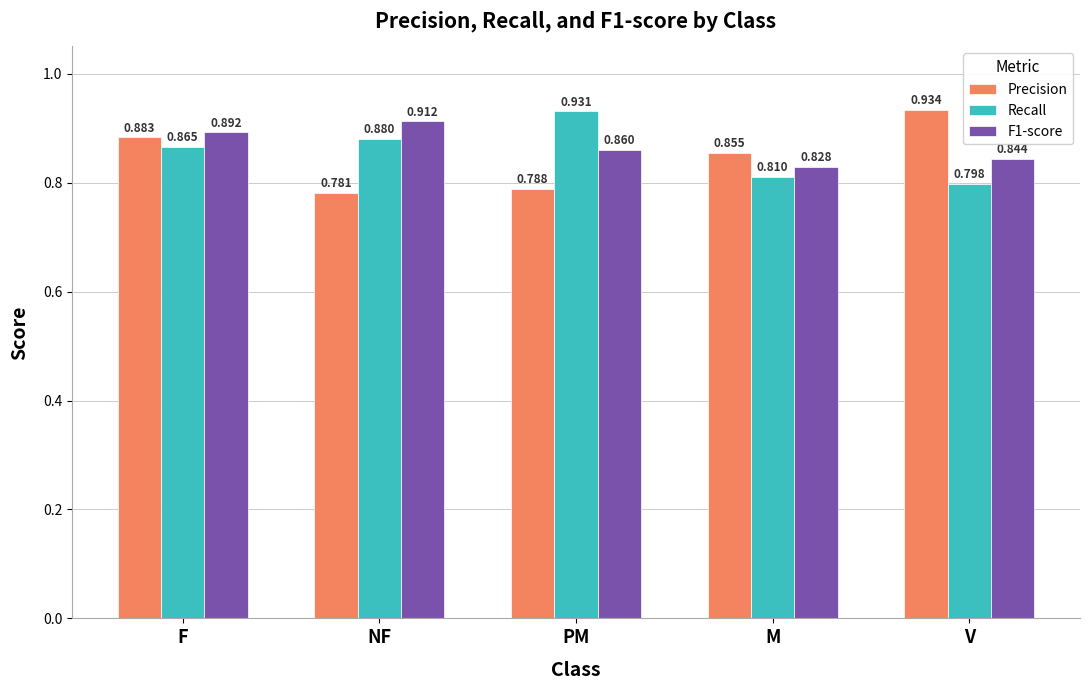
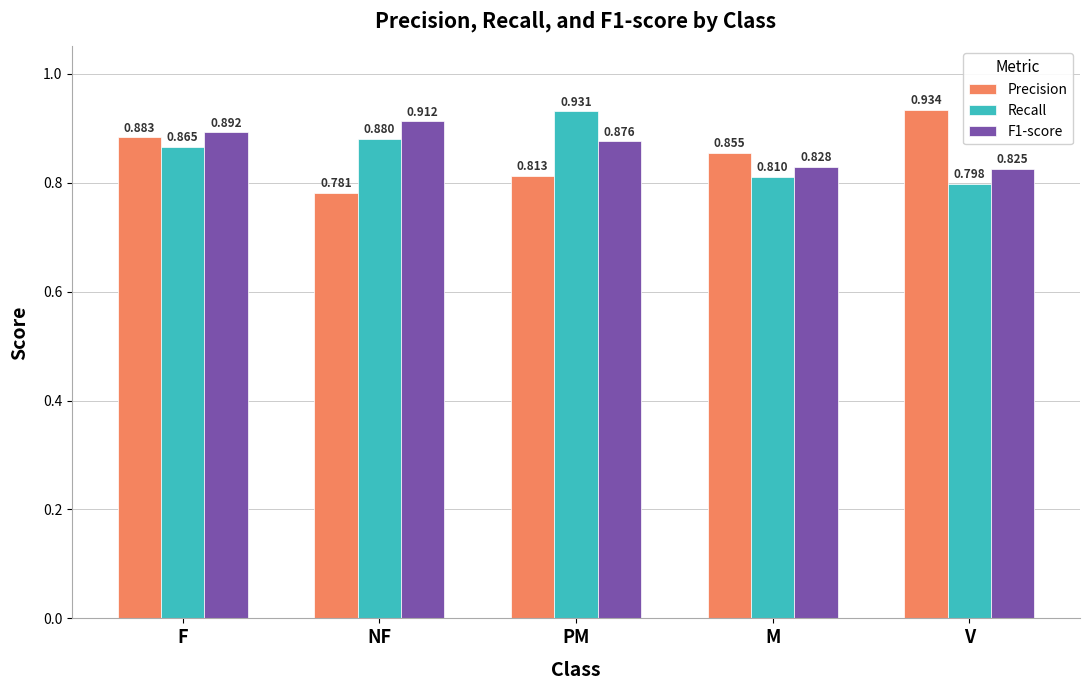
  {
    "Precision": {
      "F": 0.883,
      "NF": 0.781,
-     "PM": 0.788,
+     "PM": 0.813,
      "M": 0.855,
      "V": 0.934
    },
    "Recall": {
      "F": 0.865,
      "NF": 0.880,
      "PM": 0.931,
      "M": 0.810,
      "V": 0.798
    },
    "F1-score": {
      "F": 0.892,
      "NF": 0.912,
-     "PM": 0.860,
+     "PM": 0.876,
      "M": 0.828,
-     "V": 0.84
+     "V": 0.82
    }
  }
